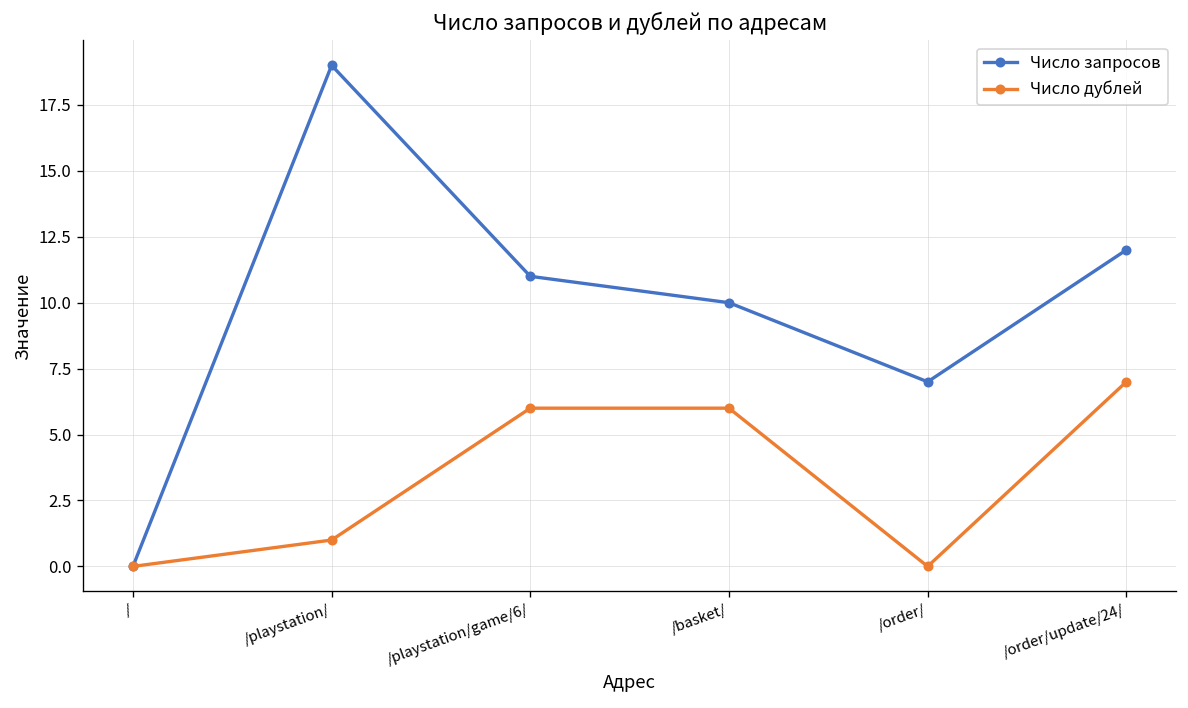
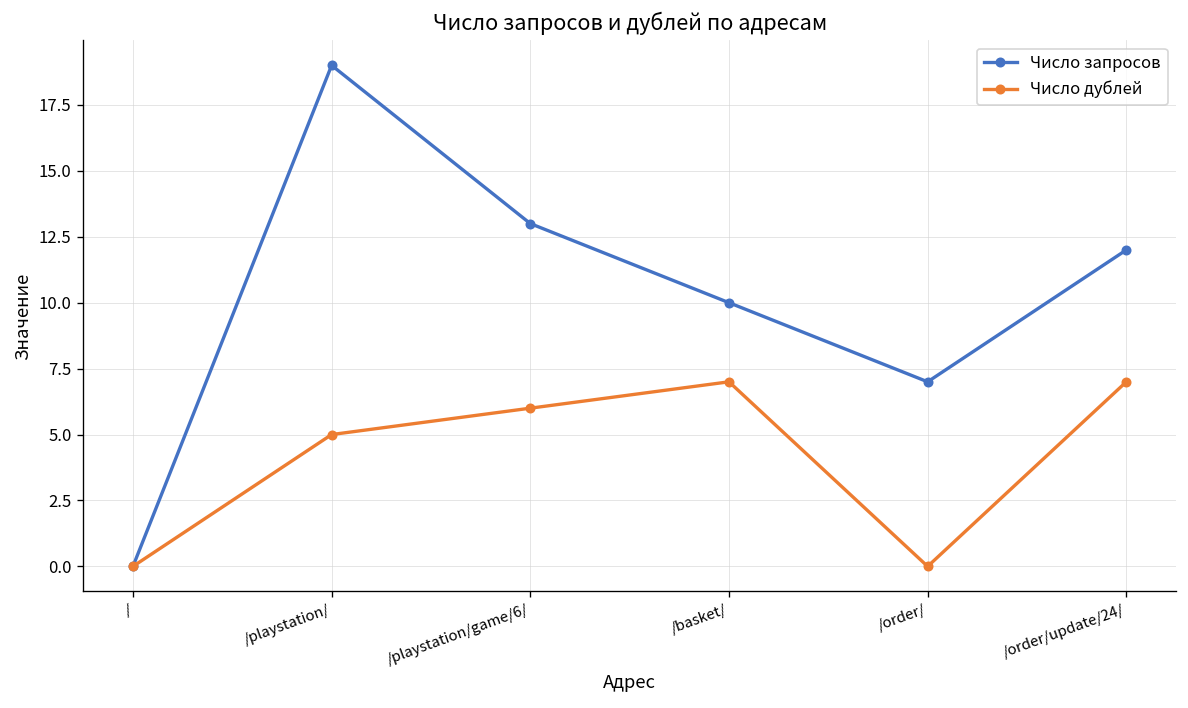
  {
    "Число запросов": {
      "/playstation/": 19,
-     "/playstation/game/6/": 11,
+     "/playstation/game/6/": 13,
      "/basket/": 10,
      "/order/": 7,
      "/order/update/24/": 12
    },
    "Число дублей": {
-     "/playstation/": 1,
+     "/playstation/": 5,
      "/playstation/game/6/": 6,
-     "/basket/": 6,
+     "/basket/": 7,
      "/order/": 0,
      "/order/update/24/": 7
    }
  }
